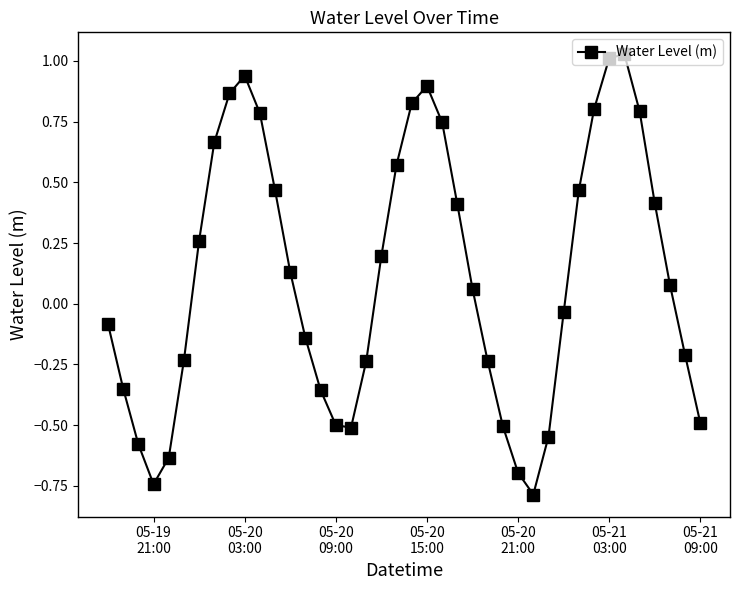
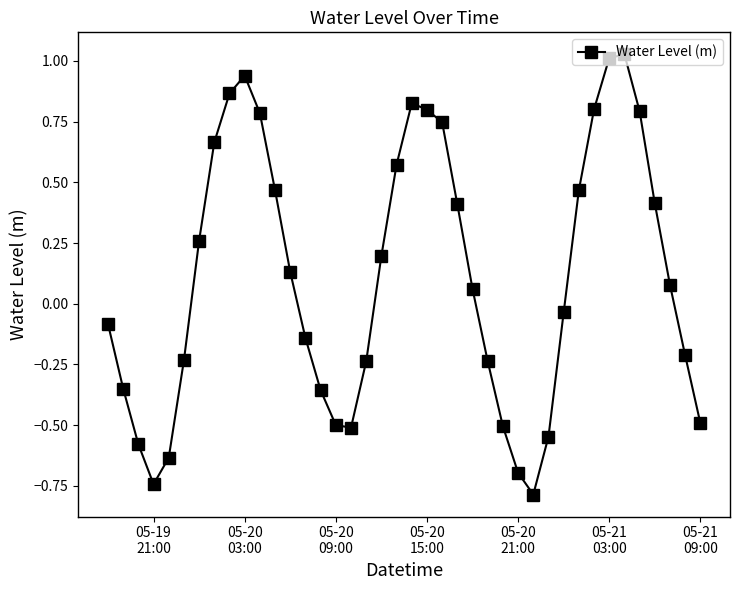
  {
    "05-19 21:00": -0.74,
    "05-20 03:00": 0.94,
    "05-20 09:00": -0.50,
-   "05-20 15:00": 0.90,
+   "05-20 15:00": 0.80,
    "05-20 21:00": -0.70,
    "05-21 09:00": -0.49
  }
